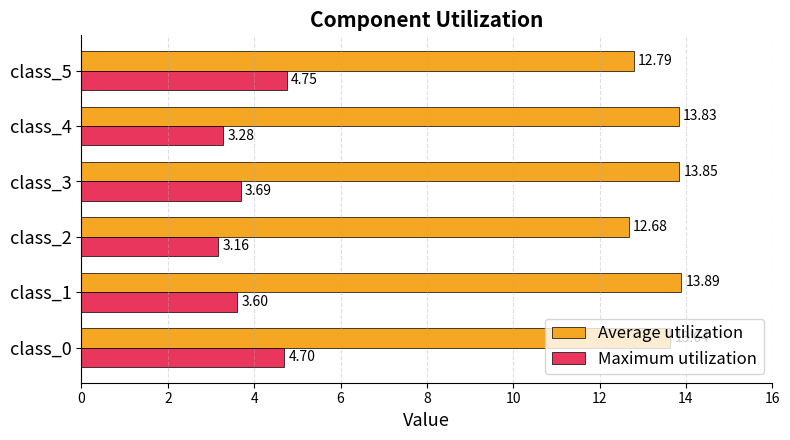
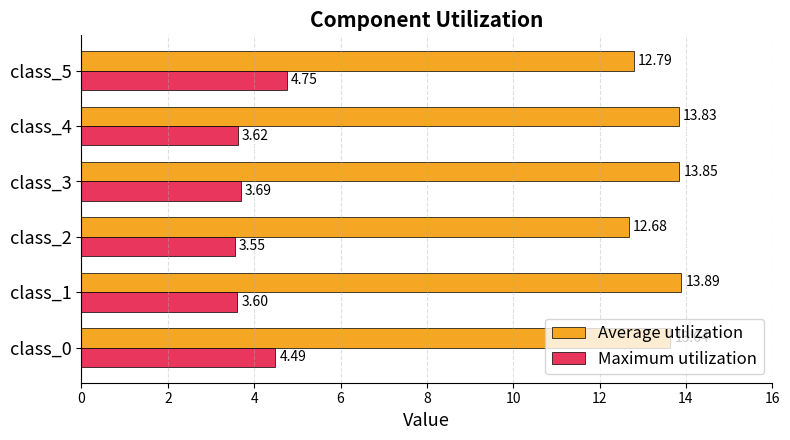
  {
    "Average utilization": {
      "class_5": 12.79,
      "class_4": 13.83,
      "class_3": 13.85,
      "class_2": 12.68,
      "class_1": 13.89
    },
    "Maximum utilization": {
      "class_5": 4.75,
-     "class_4": 3.28,
+     "class_4": 3.62,
      "class_3": 3.69,
-     "class_2": 3.16,
+     "class_2": 3.55,
      "class_1": 3.60,
-     "class_0": 4.70
+     "class_0": 4.49
    }
  }
